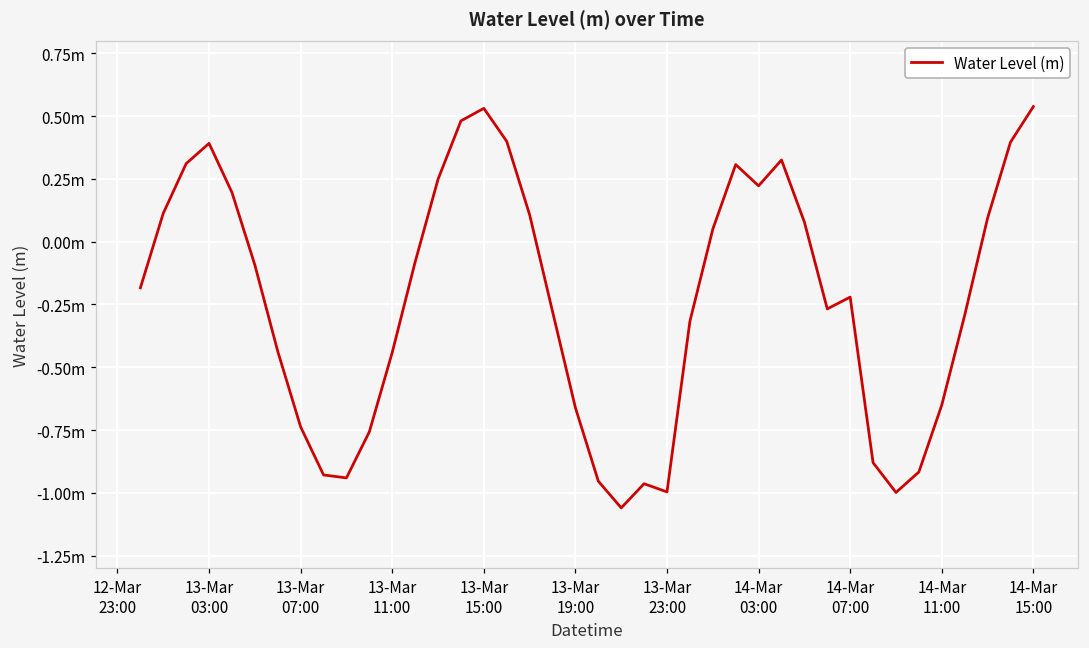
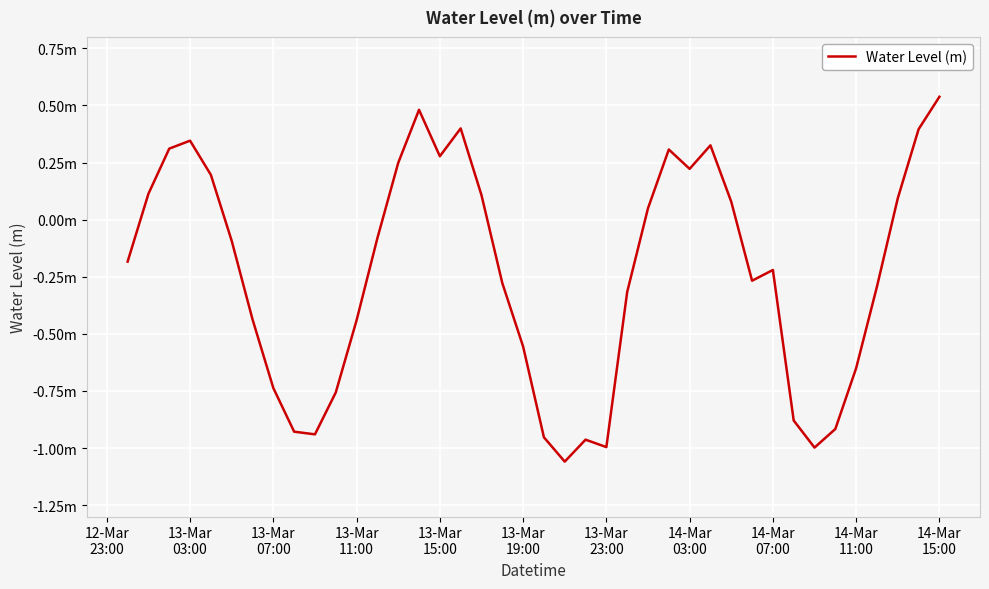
  {
-   "13-Mar 03:00": "0.39m",
+   "13-Mar 03:00": "0.35m",
    "13-Mar 07:00": "-0.74m",
    "13-Mar 11:00": "-0.44m",
-   "13-Mar 15:00": "0.53m",
-   "13-Mar 19:00": "-0.66m",
+   "13-Mar 15:00": "0.28m",
+   "13-Mar 19:00": "-0.56m",
    "13-Mar 23:00": "-1.00m",
    "14-Mar 03:00": "0.22m",
    "14-Mar 07:00": "-0.22m",
    "14-Mar 11:00": "-0.65m",
    "14-Mar 15:00": "0.54m"
  }
